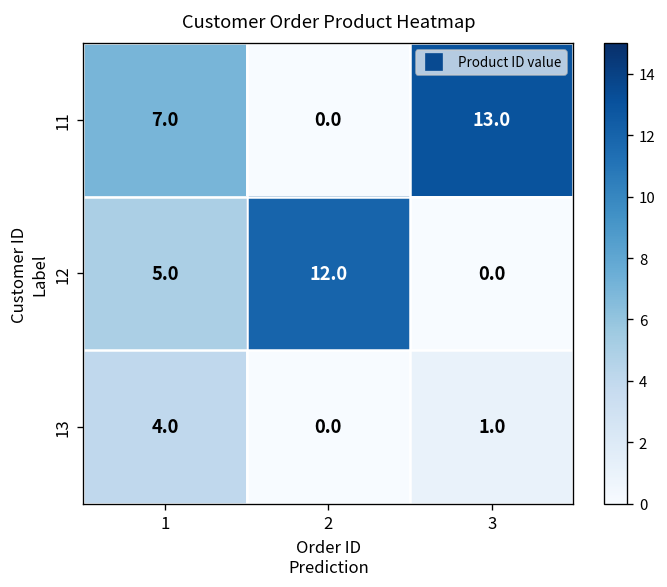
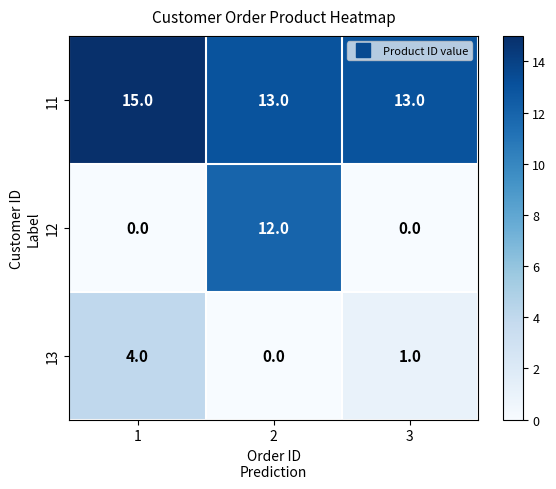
  {
    "11": {
-     "1": 7.0,
-     "2": 0.0,
+     "1": 15.0,
+     "2": 13.0,
      "3": 13.0
    },
    "12": {
-     "1": 5.0,
+     "1": 0.0,
      "2": 12.0,
      "3": 0.0
    },
    "13": {
      "1": 4.0,
      "2": 0.0,
      "3": 1.0
    }
  }
